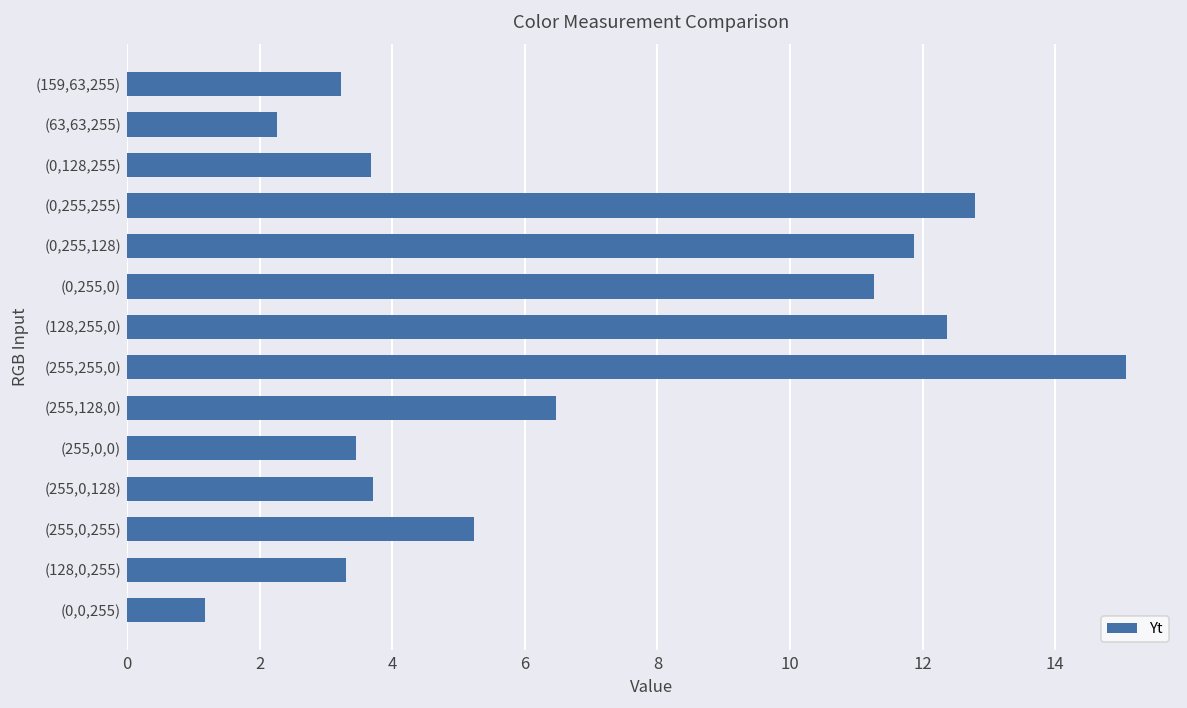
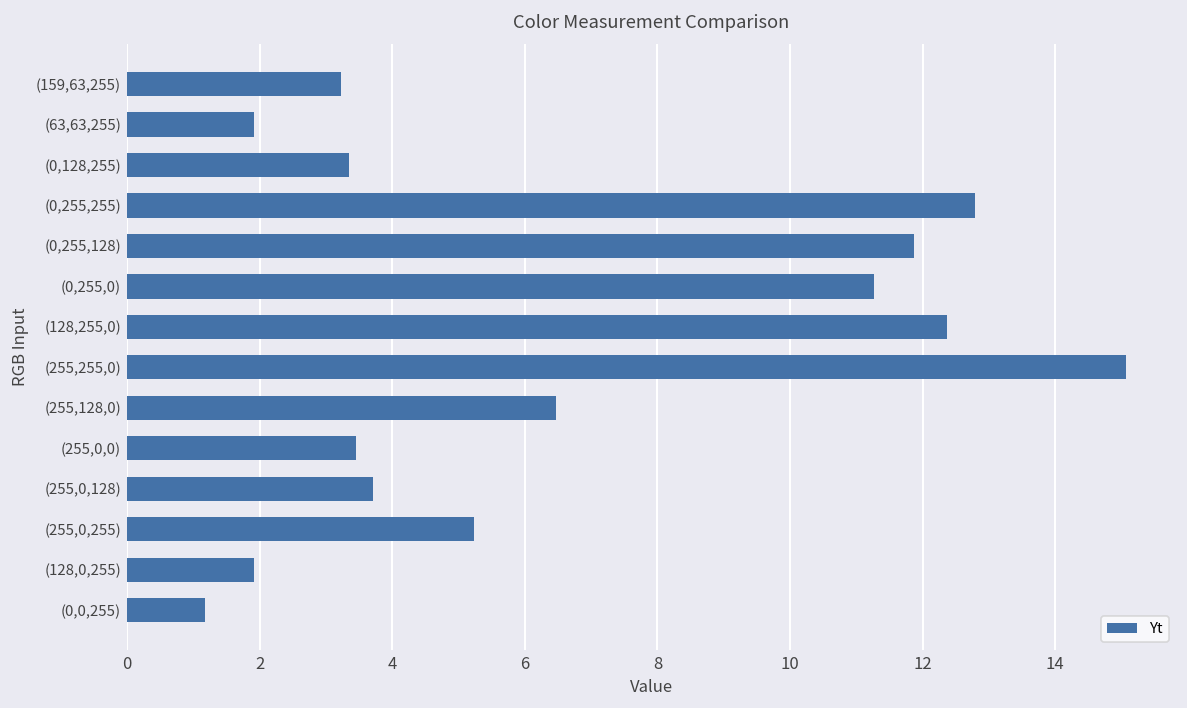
  {
    "(159,63,255)": 3.2,
-   "(63,63,255)": 2.3,
-   "(0,128,255)": 3.7,
+   "(63,63,255)": 1.9,
+   "(0,128,255)": 3.4,
    "(0,255,255)": 12.8,
    "(0,255,128)": 11.9,
    "(0,255,0)": 11.3,
    "(128,255,0)": 12.4,
    "(255,255,0)": 15.1,
    "(255,128,0)": 6.5,
    "(255,0,0)": 3.5,
    "(255,0,128)": 3.7,
    "(255,0,255)": 5.2,
-   "(128,0,255)": 3.3,
+   "(128,0,255)": 1.9,
    "(0,0,255)": 1.2
  }
